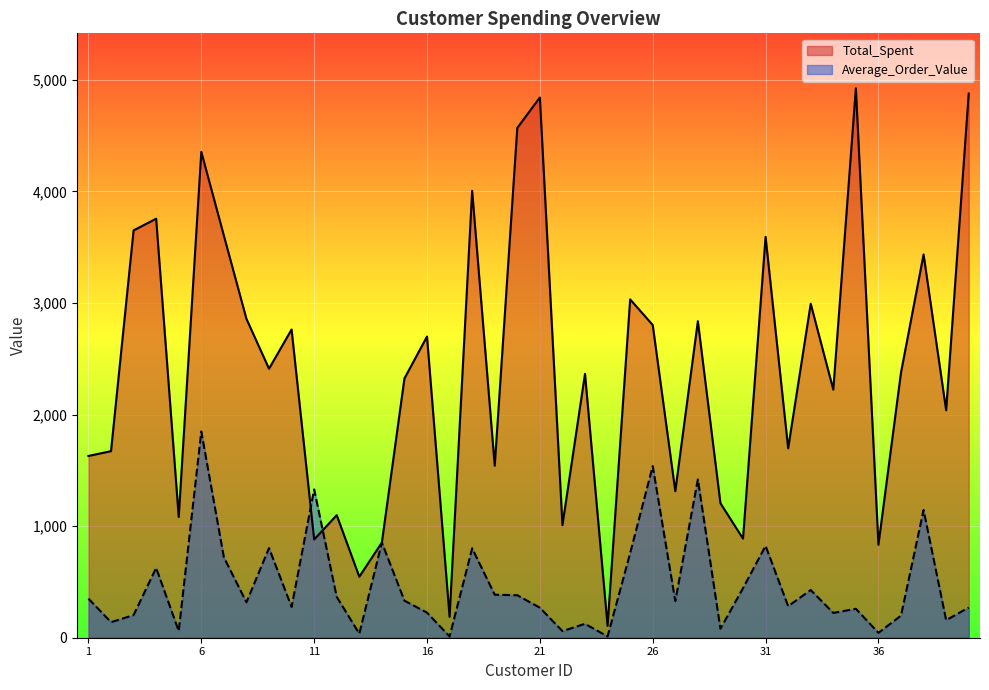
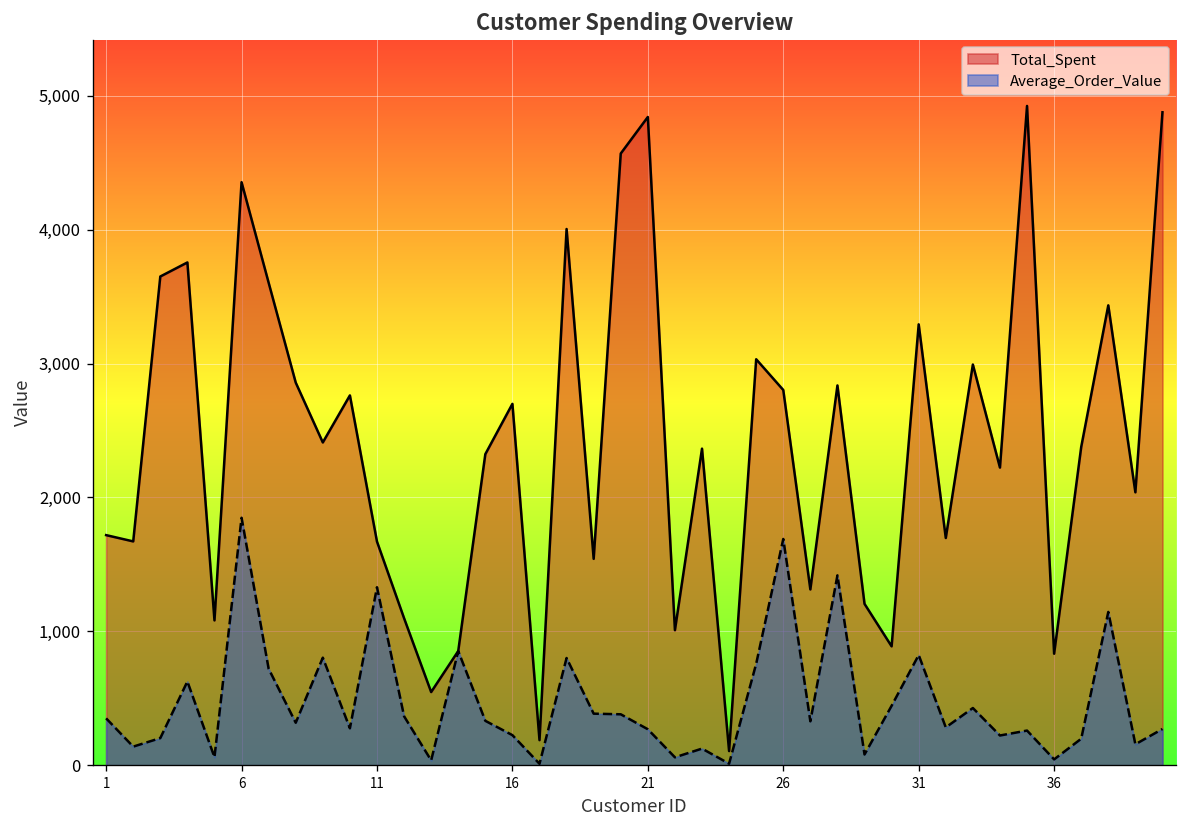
  {
    "Total_Spent": {
-     "1": "1,630",
+     "1": "1,720",
      "6": "4,350",
-     "11": "880",
+     "11": "1,670",
      "16": "2,700",
      "21": "4,840",
      "26": "2,800",
-     "31": "3,590",
+     "31": "3,290",
      "36": "830"
    },
    "Average_Order_Value": {
      "1": "350",
      "6": "1,850",
      "11": "1,330",
      "16": "220",
      "21": "270",
-     "26": "1,540",
+     "26": "1,690",
      "31": "820",
      "36": "40"
    }
  }
